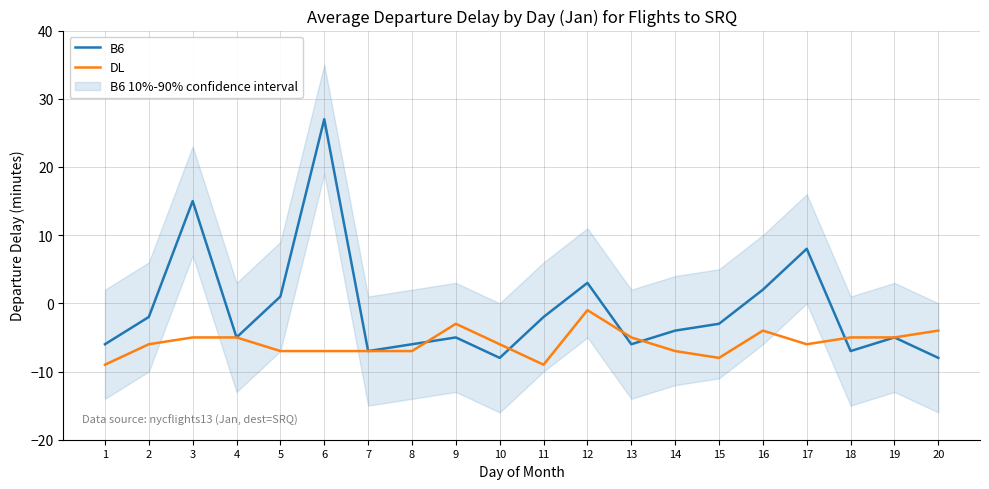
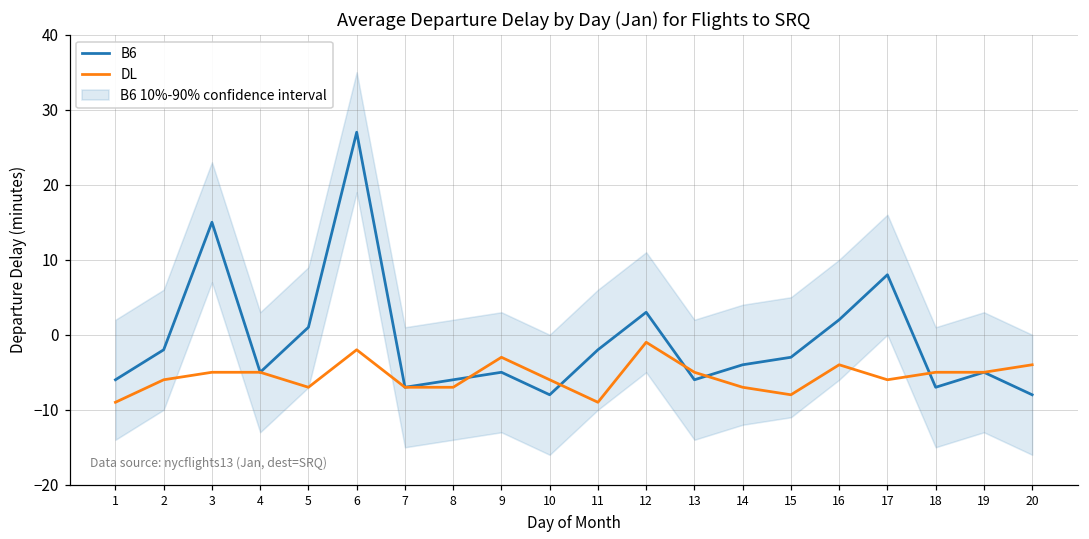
  {
    "DL": {
      "1": -9,
      "2": -6,
      "3": -5,
      "5": -7,
-     "6": -7,
+     "6": -2,
      "8": -7,
      "9": -3,
      "10": -6,
      "11": -9,
      "12": -1,
      "13": -5,
      "14": -7,
      "15": -8,
      "16": -4,
      "17": -6,
      "18": -5,
      "20": -4
    }
  }
